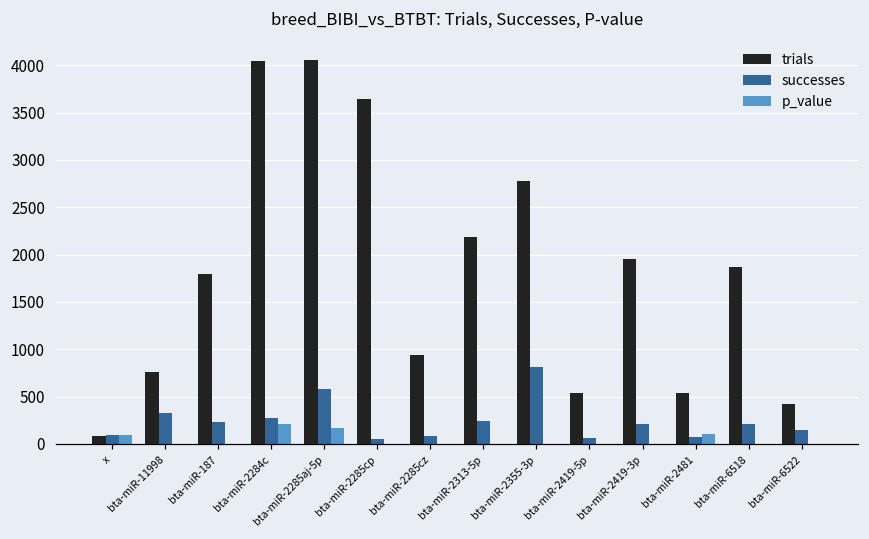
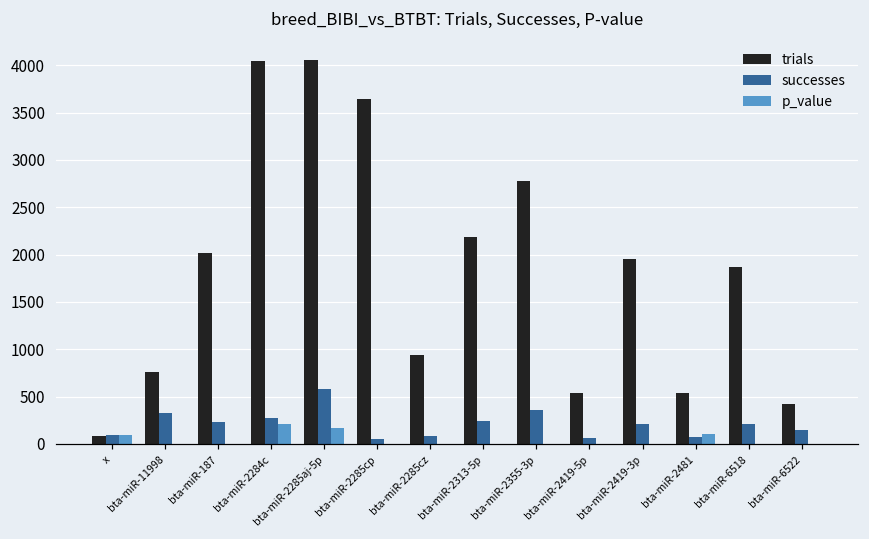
  {
    "trials": {
      "x": 100,
      "bta-miR-11998": 800,
-     "bta-miR-187": 1800,
+     "bta-miR-187": 2000,
      "bta-miR-2284c": 4000,
      "bta-miR-2285aj-5p": 4100,
      "bta-miR-2285cp": 3600,
      "bta-miR-2285cz": 900,
      "bta-miR-2313-5p": 2200,
      "bta-miR-2355-3p": 2800,
      "bta-miR-2419-5p": 500,
      "bta-miR-2419-3p": 2000,
      "bta-miR-2481": 500,
      "bta-miR-6518": 1900,
      "bta-miR-6522": 400
    },
    "successes": {
      "x": 100,
      "bta-miR-11998": 300,
      "bta-miR-187": 200,
      "bta-miR-2284c": 300,
      "bta-miR-2285aj-5p": 600,
      "bta-miR-2285cp": 100,
      "bta-miR-2285cz": 100,
      "bta-miR-2313-5p": 200,
-     "bta-miR-2355-3p": 800,
+     "bta-miR-2355-3p": 400,
      "bta-miR-2419-5p": 100,
      "bta-miR-2419-3p": 200,
      "bta-miR-2481": 100,
      "bta-miR-6518": 200,
      "bta-miR-6522": 100
    },
    "p_value": {
      "x": 100,
      "bta-miR-2284c": 200,
      "bta-miR-2285aj-5p": 200,
      "bta-miR-2481": 100
    }
  }
